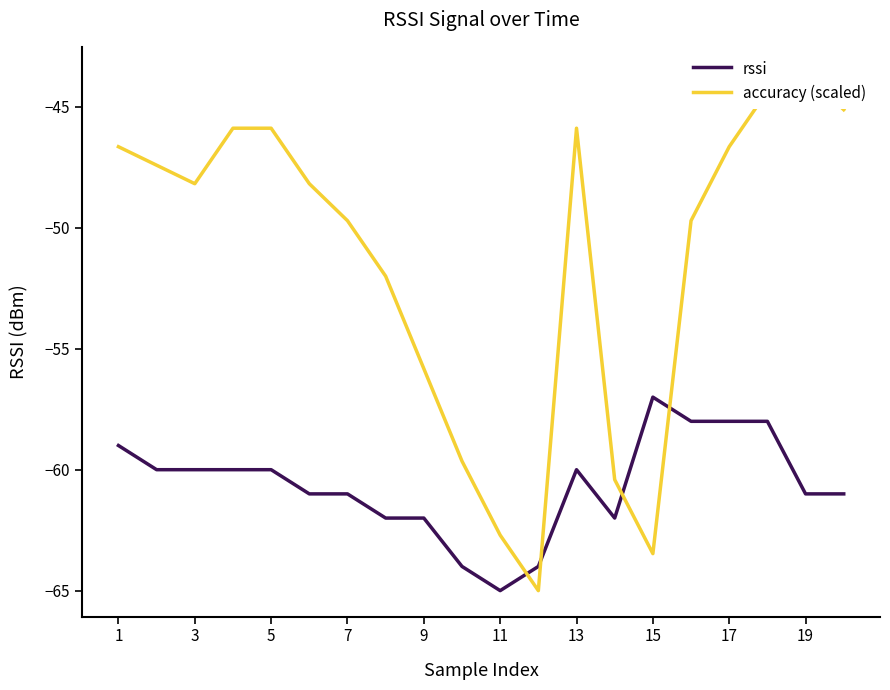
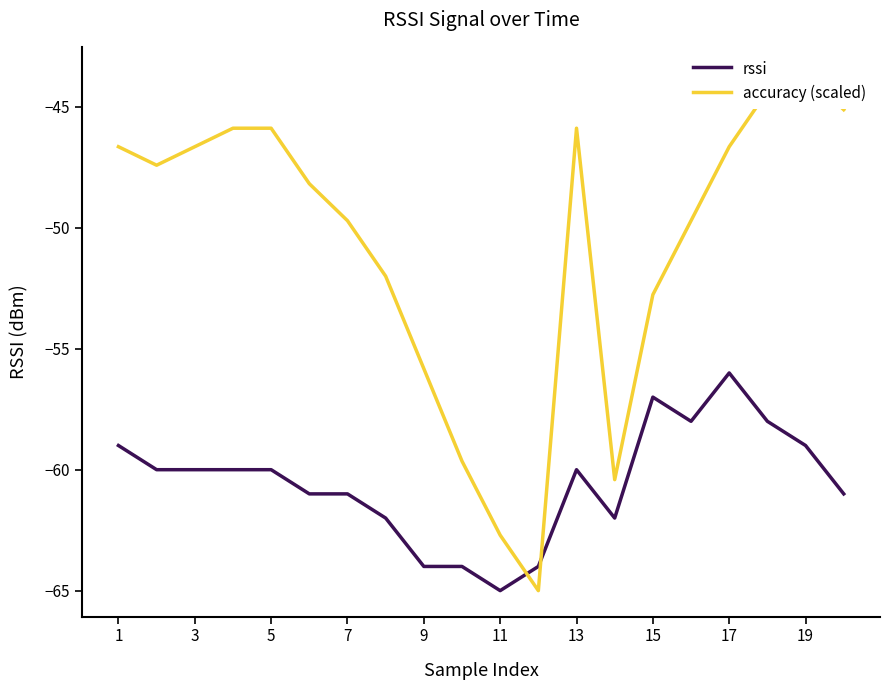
  {
    "rssi": {
      "1": -59,
      "3": -60,
      "5": -60,
      "7": -61,
-     "9": -62,
+     "9": -64,
      "11": -65,
      "13": -60,
      "15": -57,
-     "17": -58,
-     "19": -61
+     "17": -56,
+     "19": -59
    },
    "accuracy (scaled)": {
      "1": -46.6,
-     "3": -48.2,
+     "3": -46.6,
      "5": -45.9,
      "7": -49.7,
      "9": -55.8,
      "11": -62.7,
      "13": -45.9,
-     "15": -63.5,
+     "15": -52.8,
      "17": -46.6
    }
  }
